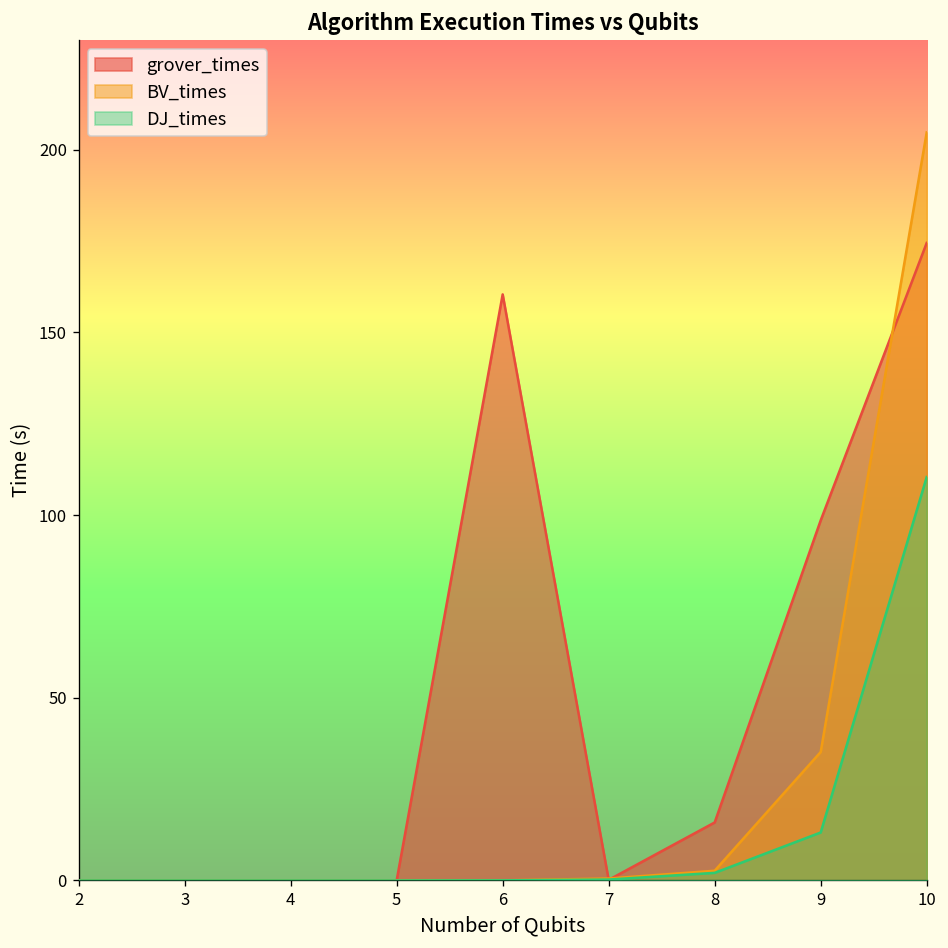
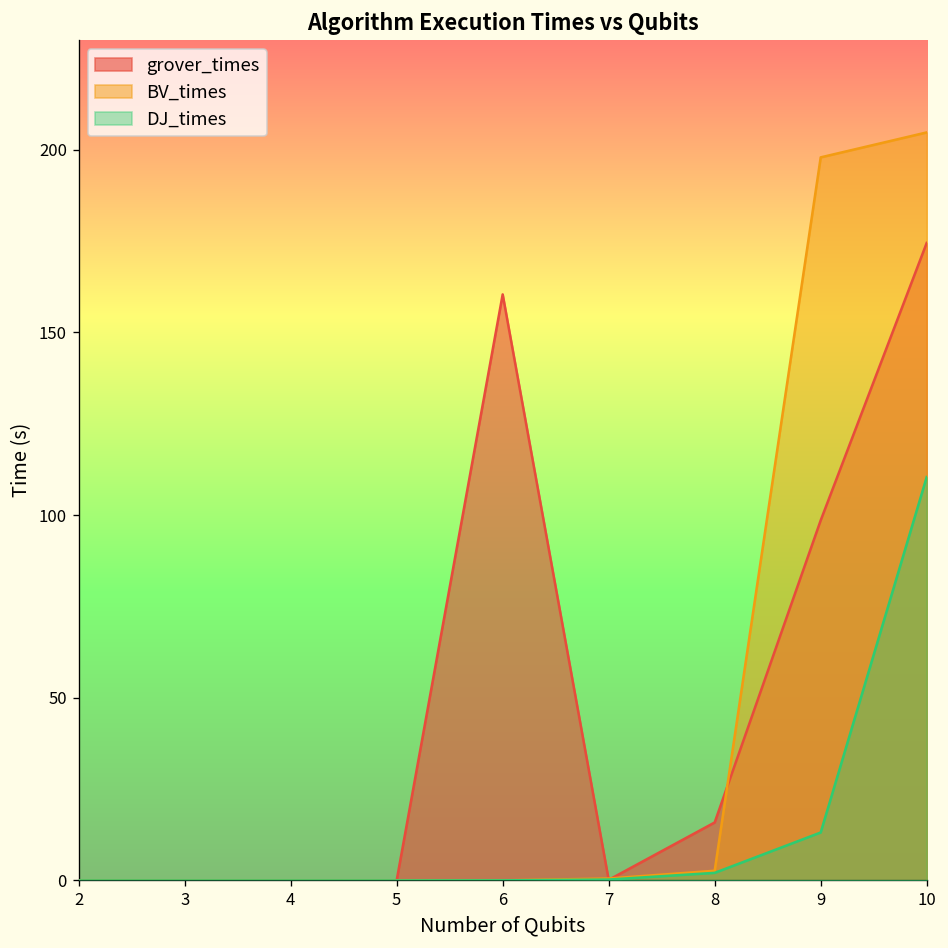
  {
    "grover_times": {
      "6": 160,
      "8": 16,
      "9": 99,
      "10": 174
    },
    "BV_times": {
-     "9": 35,
+     "9": 198,
      "10": 205
    },
    "DJ_times": {
      "9": 13,
      "10": 110
    }
  }
